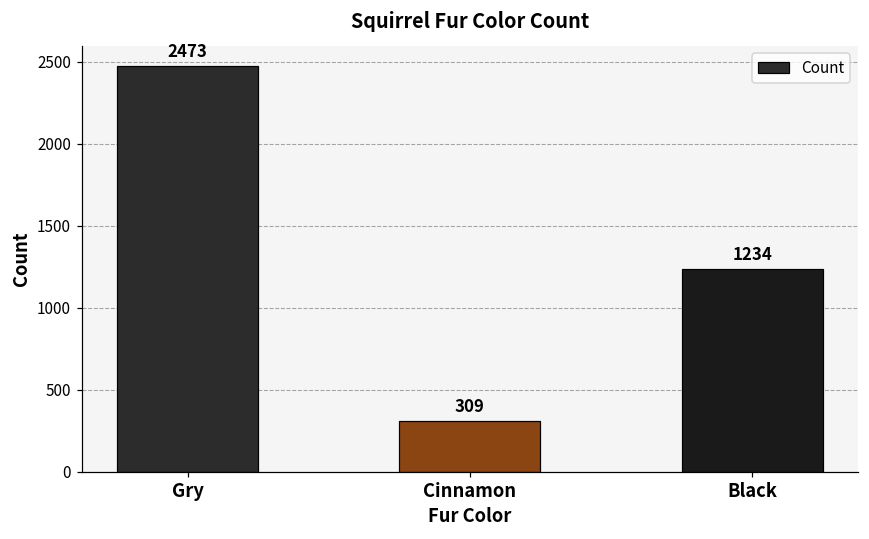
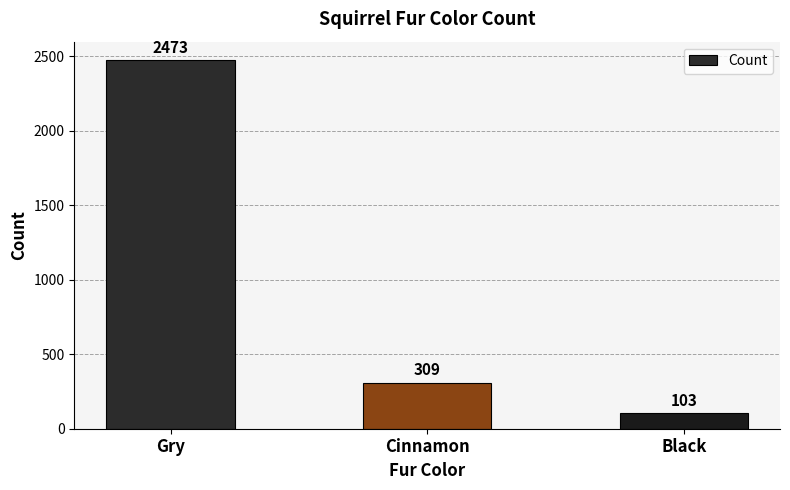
  {
    "Gry": 2473,
    "Cinnamon": 309,
-   "Black": 1234
+   "Black": 103
  }
